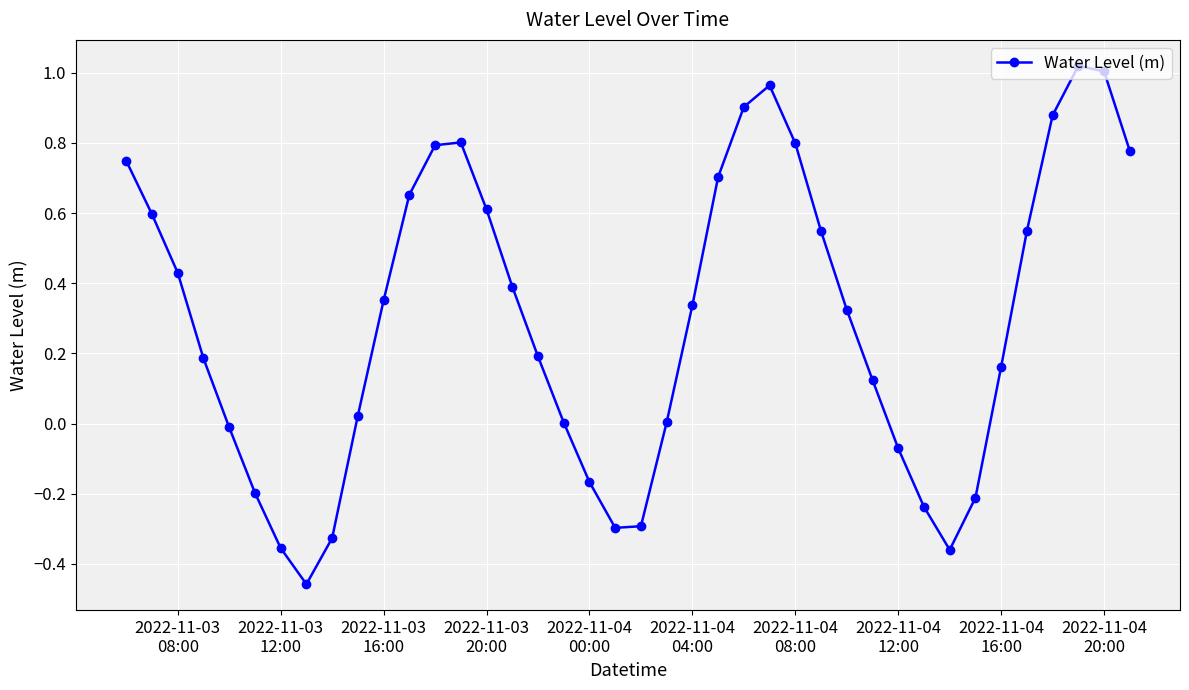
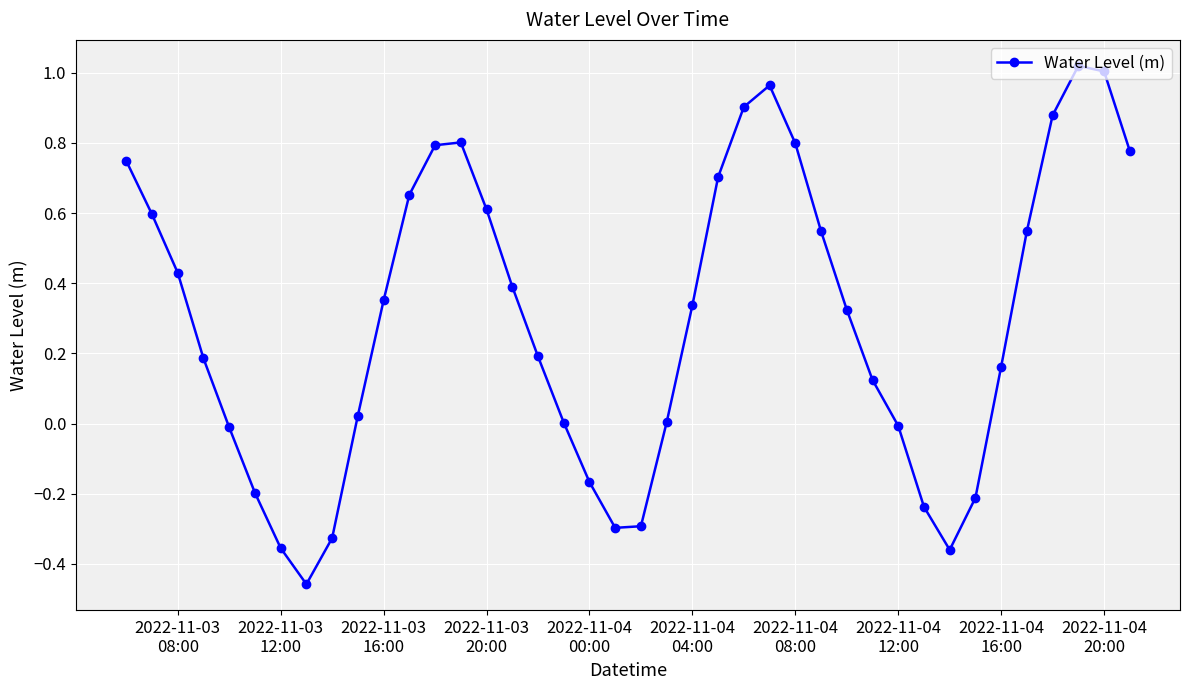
  {
    "2022-11-03 08:00": 0.43,
    "2022-11-03 12:00": -0.35,
    "2022-11-03 16:00": 0.35,
    "2022-11-03 20:00": 0.61,
    "2022-11-04 00:00": -0.17,
    "2022-11-04 04:00": 0.34,
    "2022-11-04 08:00": 0.80,
-   "2022-11-04 12:00": -0.07,
+   "2022-11-04 12:00": -0.01,
    "2022-11-04 16:00": 0.16
  }
